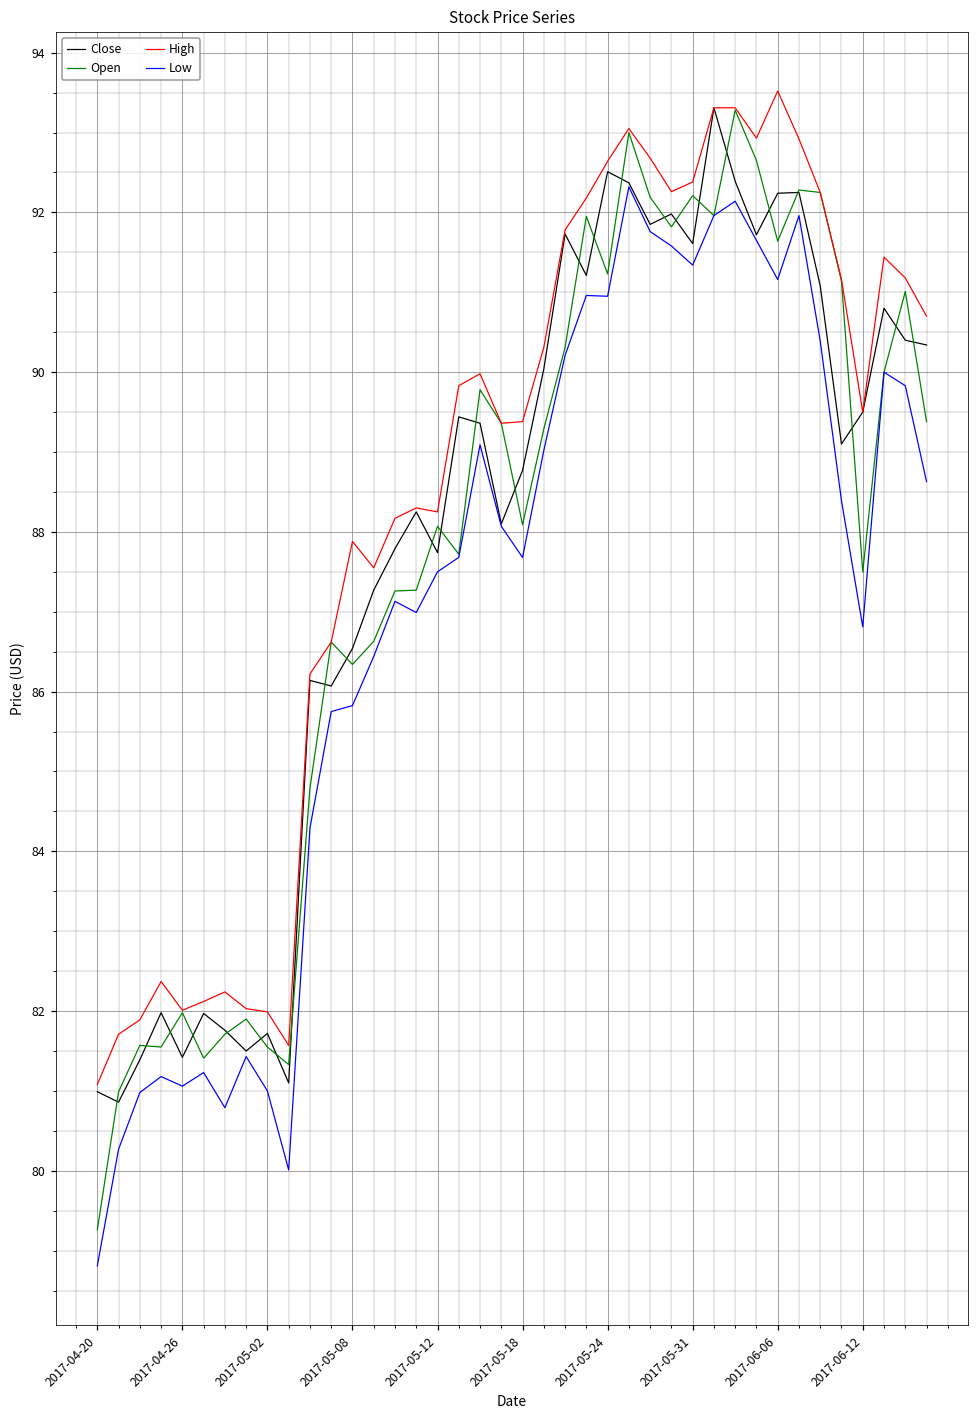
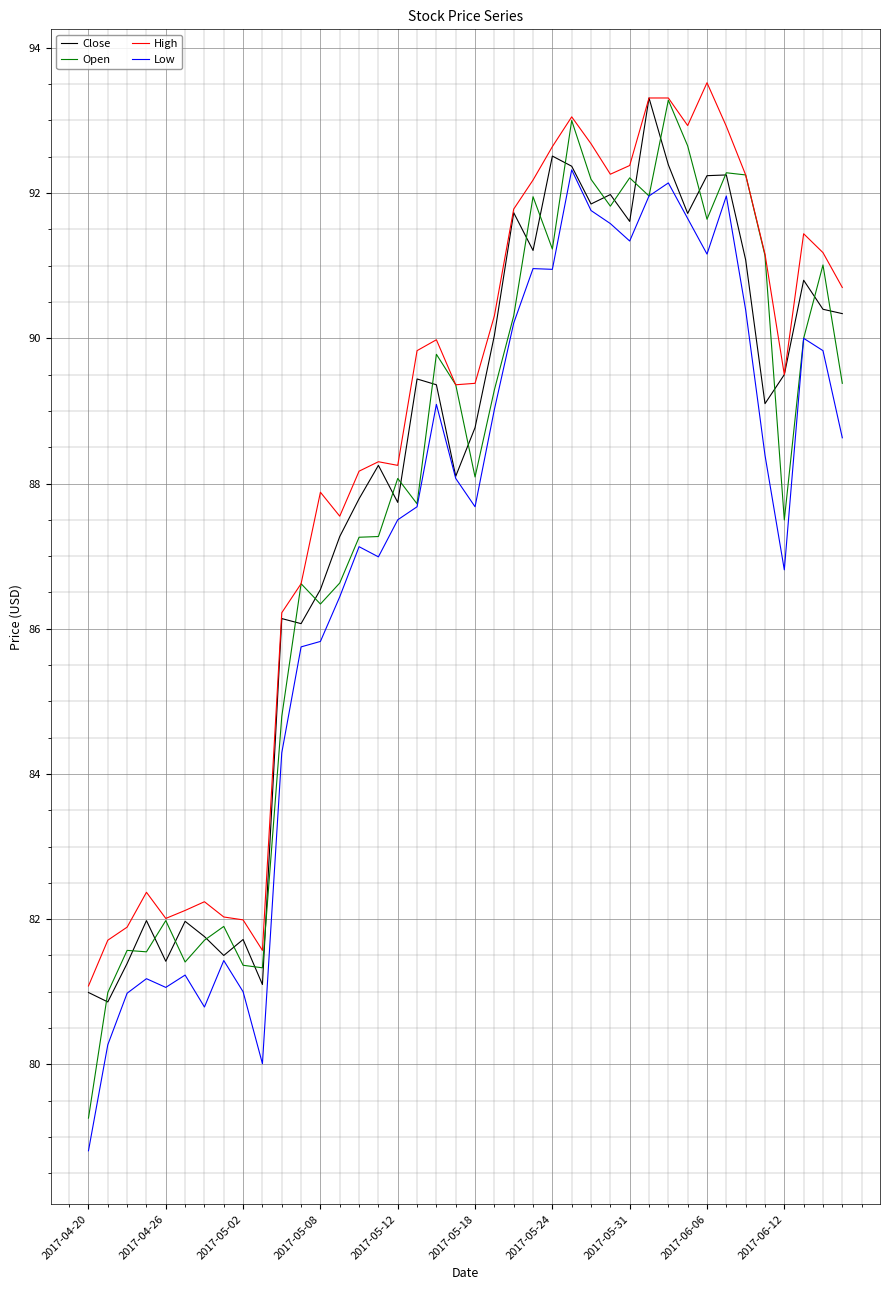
  {
    "Close": {
      "2017-04-20": 81.0,
      "2017-04-26": 81.4,
      "2017-05-02": 81.7,
      "2017-05-08": 86.5,
      "2017-05-12": 87.7,
      "2017-05-18": 88.8,
      "2017-05-24": 92.5,
      "2017-05-31": 91.6,
      "2017-06-06": 92.2
    },
    "Open": {
      "2017-04-20": 79.3,
-     "2017-05-02": 81.6,
+     "2017-05-02": 81.4,
      "2017-05-08": 86.3,
      "2017-05-12": 88.1,
      "2017-05-18": 88.1,
      "2017-05-24": 91.2,
      "2017-05-31": 92.2,
      "2017-06-06": 91.6,
      "2017-06-12": 87.5
    },
    "High": {
      "2017-04-20": 81.1,
      "2017-05-02": 82.0,
      "2017-05-08": 87.9,
      "2017-05-12": 88.3,
      "2017-05-18": 89.4,
      "2017-05-24": 92.6,
      "2017-05-31": 92.4,
      "2017-06-06": 93.5
    },
    "Low": {
      "2017-04-20": 78.8,
      "2017-04-26": 81.1,
      "2017-05-02": 81.0,
      "2017-05-08": 85.8,
      "2017-05-12": 87.5,
      "2017-05-18": 87.7,
      "2017-05-24": 90.9,
      "2017-05-31": 91.3,
      "2017-06-06": 91.2,
      "2017-06-12": 86.8
    }
  }
